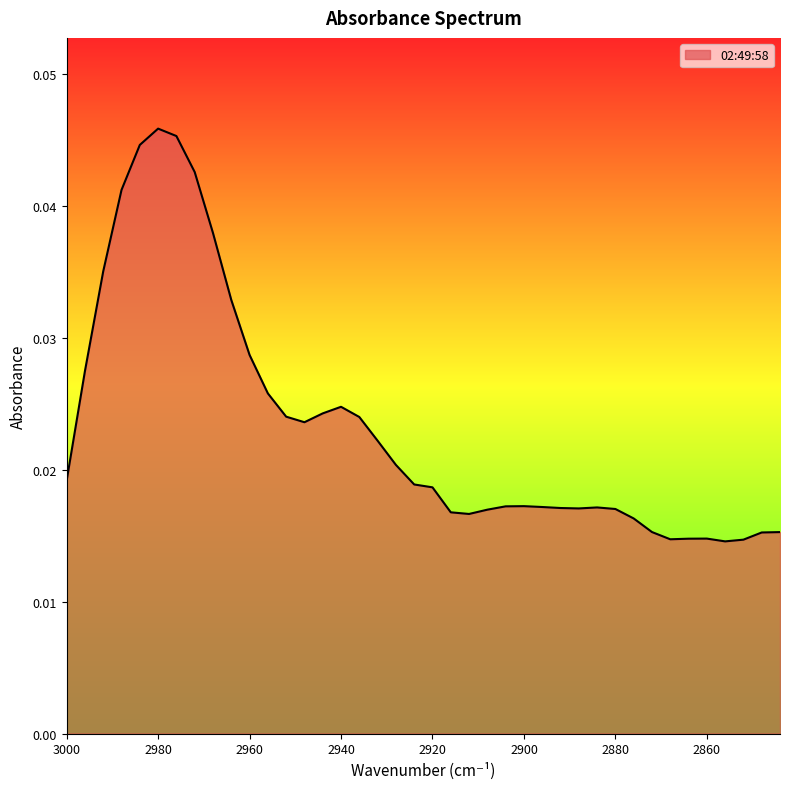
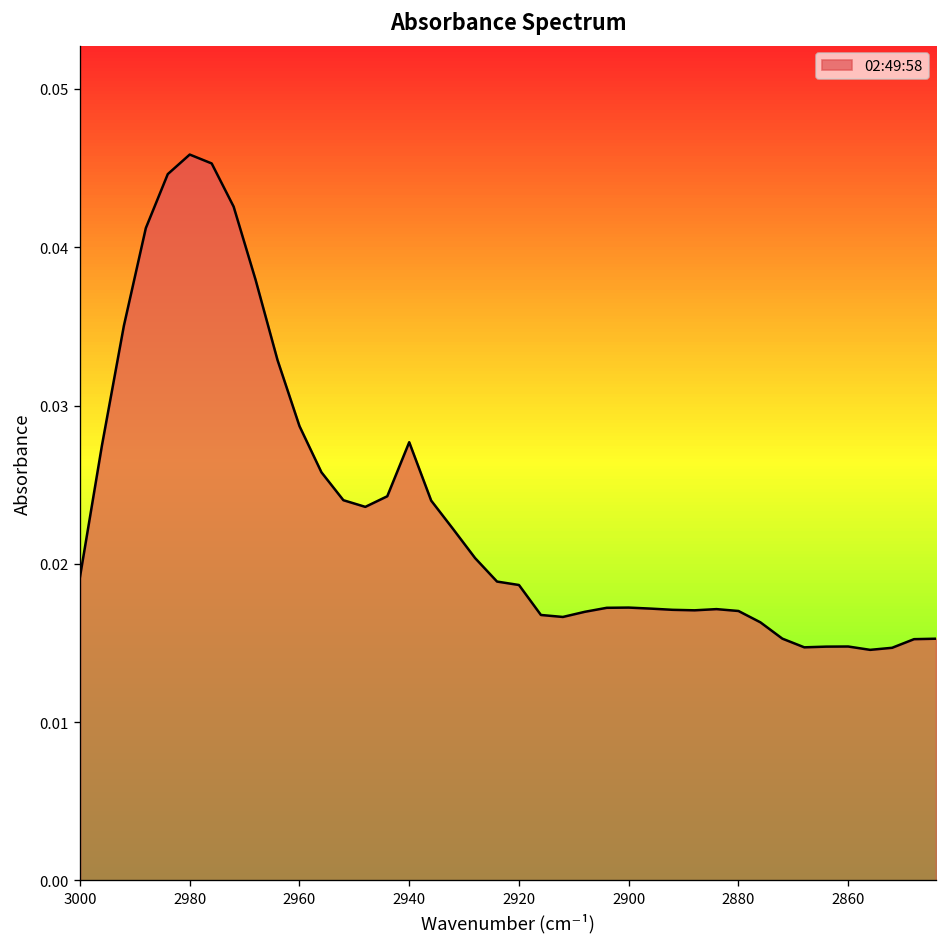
  {
    "3000": 0.0192,
    "2980": 0.0459,
    "2960": 0.0287,
-   "2940": 0.0248,
+   "2940": 0.0277,
    "2920": 0.0187,
    "2900": 0.0172,
    "2880": 0.0170,
    "2860": 0.0148
  }
